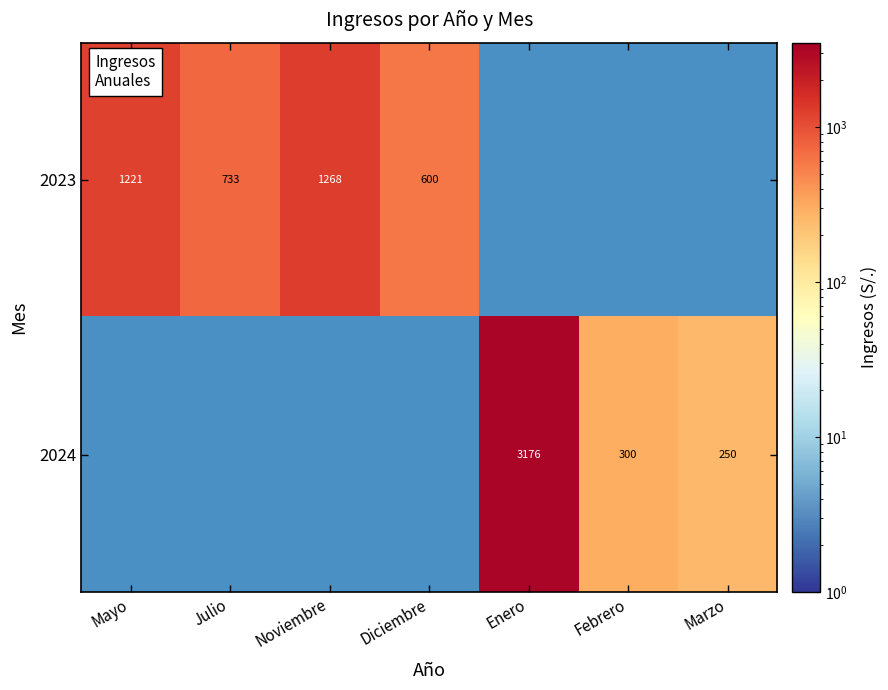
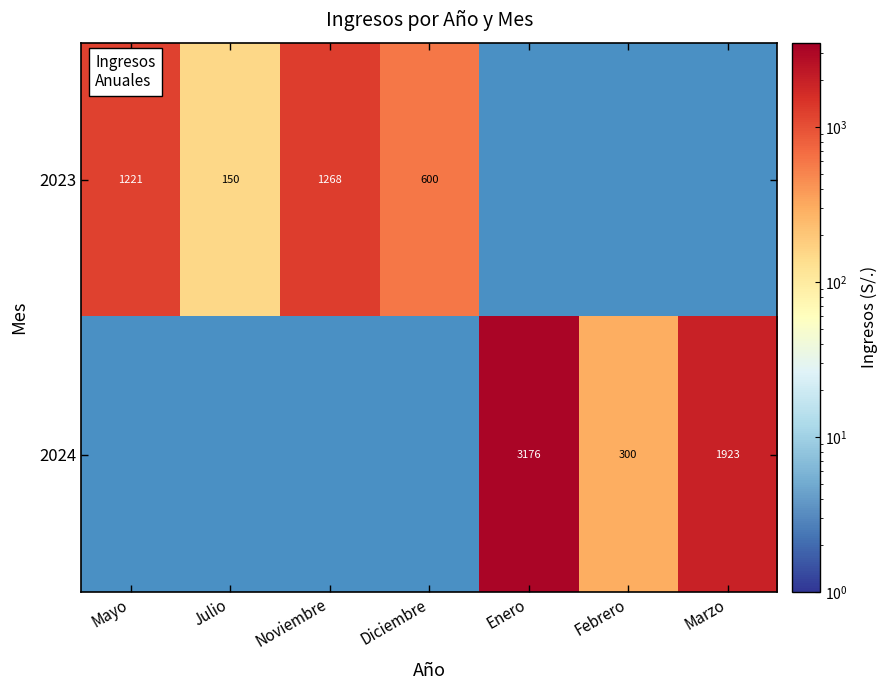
  {
    "2023": {
      "Mayo": 1221,
-     "Julio": 733,
+     "Julio": 150,
      "Noviembre": 1268,
      "Diciembre": 600
    },
    "2024": {
      "Enero": 3176,
      "Febrero": 300,
-     "Marzo": 250
+     "Marzo": 1923
    }
  }
